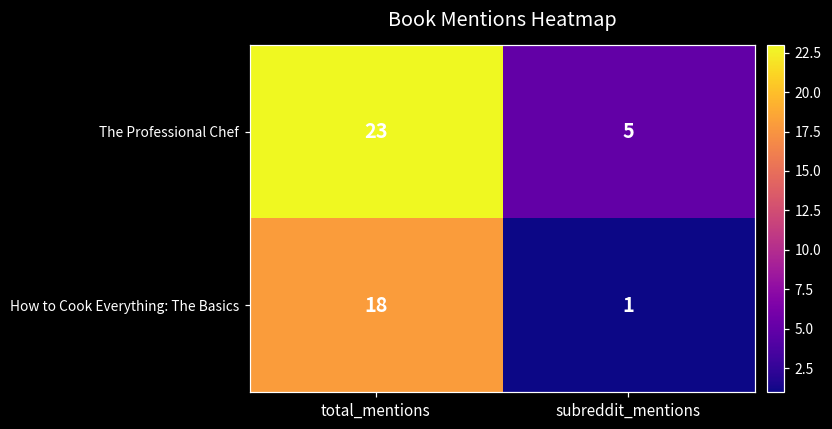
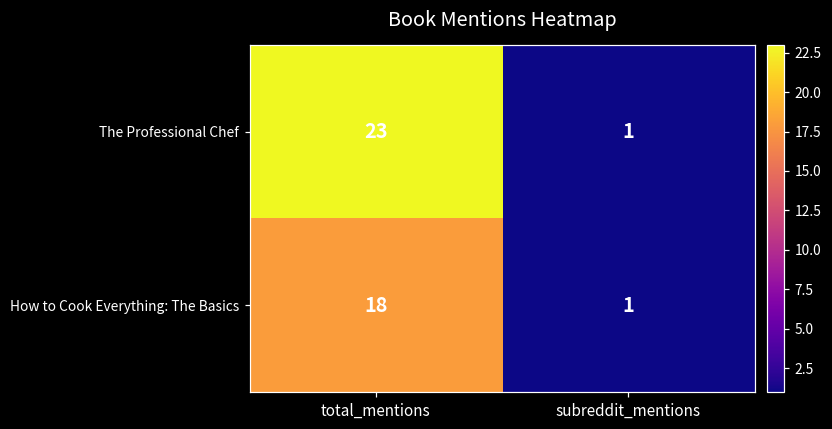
  {
    "The Professional Chef": {
      "total_mentions": 23,
-     "subreddit_mentions": 5
+     "subreddit_mentions": 1
    },
    "How to Cook Everything: The Basics": {
      "total_mentions": 18,
      "subreddit_mentions": 1
    }
  }
